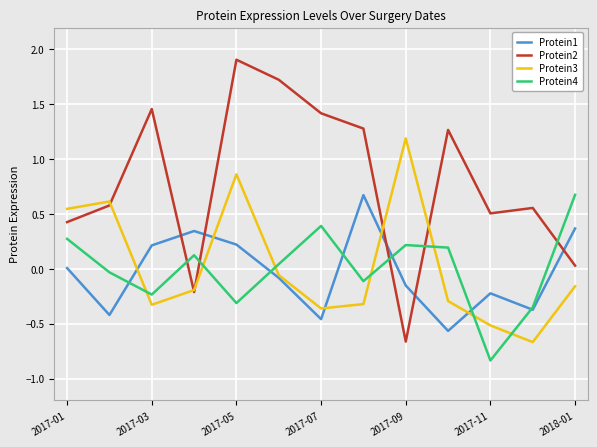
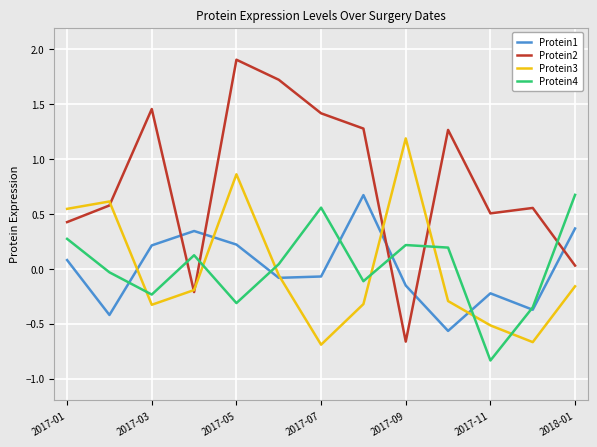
  {
    "Protein1": {
-     "2017-01": 0.01,
+     "2017-01": 0.08,
      "2017-03": 0.21,
      "2017-05": 0.22,
-     "2017-07": -0.46,
+     "2017-07": -0.07,
      "2017-09": -0.15,
      "2017-11": -0.22,
      "2018-01": 0.37
    },
    "Protein2": {
      "2017-01": 0.43,
      "2017-03": 1.46,
      "2017-05": 1.91,
      "2017-07": 1.42,
      "2017-09": -0.66,
      "2017-11": 0.51,
      "2018-01": 0.03
    },
    "Protein3": {
      "2017-01": 0.55,
      "2017-03": -0.33,
      "2017-05": 0.86,
-     "2017-07": -0.36,
+     "2017-07": -0.69,
      "2017-09": 1.19,
      "2017-11": -0.52,
      "2018-01": -0.16
    },
    "Protein4": {
      "2017-01": 0.27,
      "2017-03": -0.23,
      "2017-05": -0.31,
-     "2017-07": 0.39,
+     "2017-07": 0.56,
      "2017-09": 0.22,
      "2017-11": -0.84,
      "2018-01": 0.67
    }
  }
